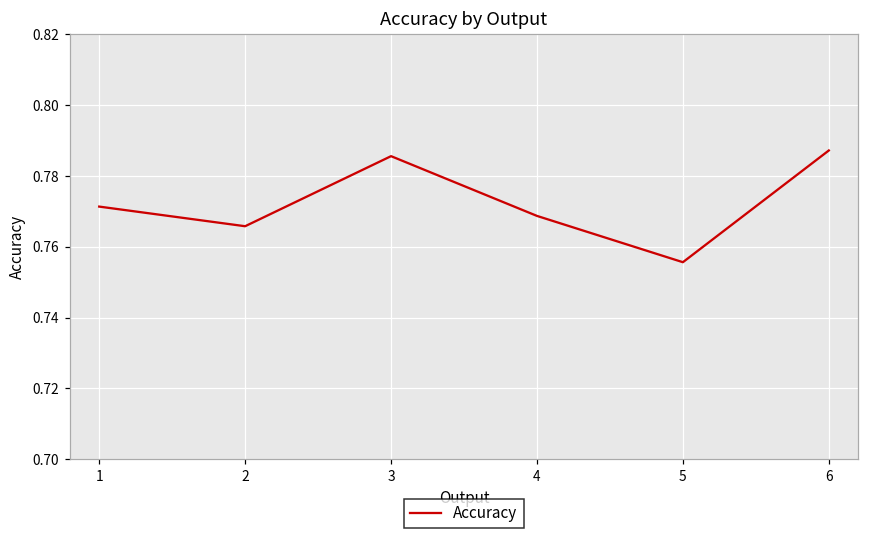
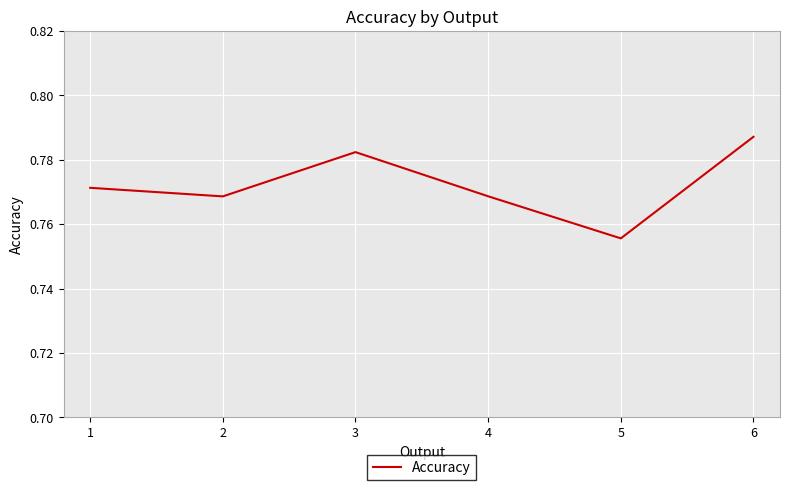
  {
    "1": 0.771,
-   "2": 0.766,
-   "3": 0.786,
+   "2": 0.769,
+   "3": 0.782,
    "4": 0.769,
    "5": 0.756,
    "6": 0.787
  }
